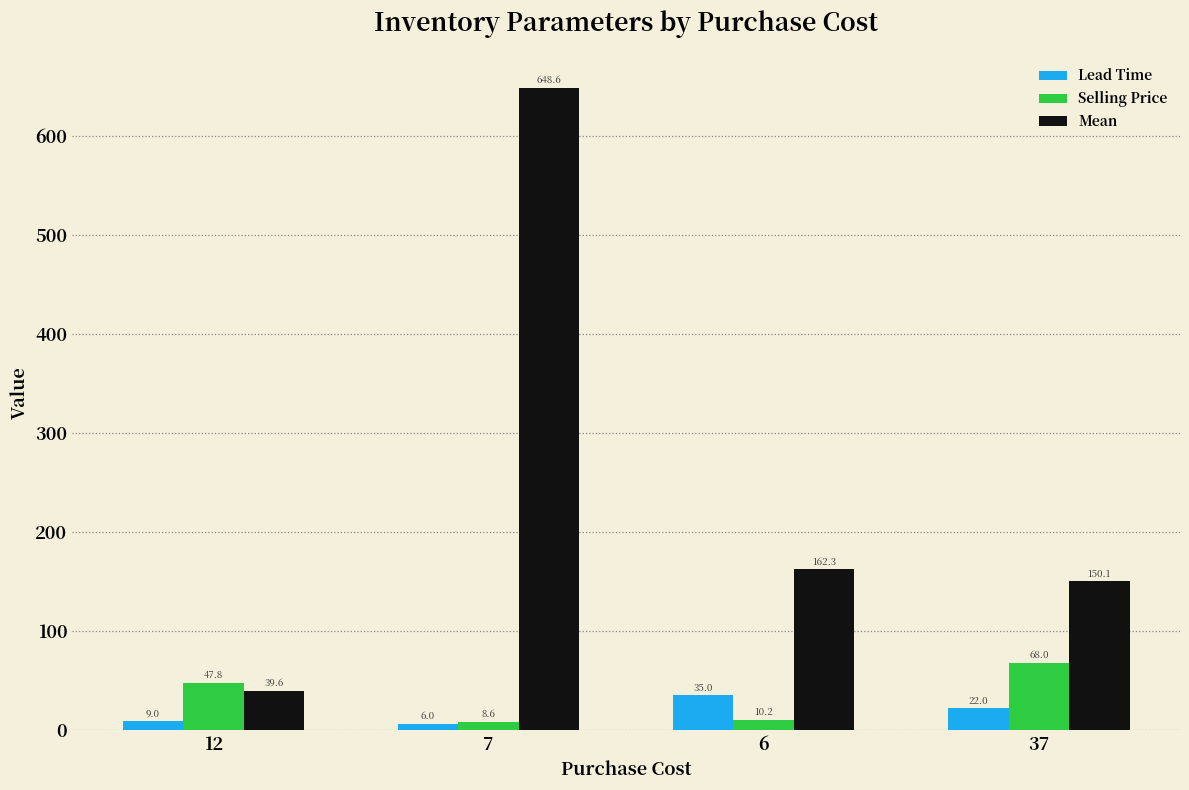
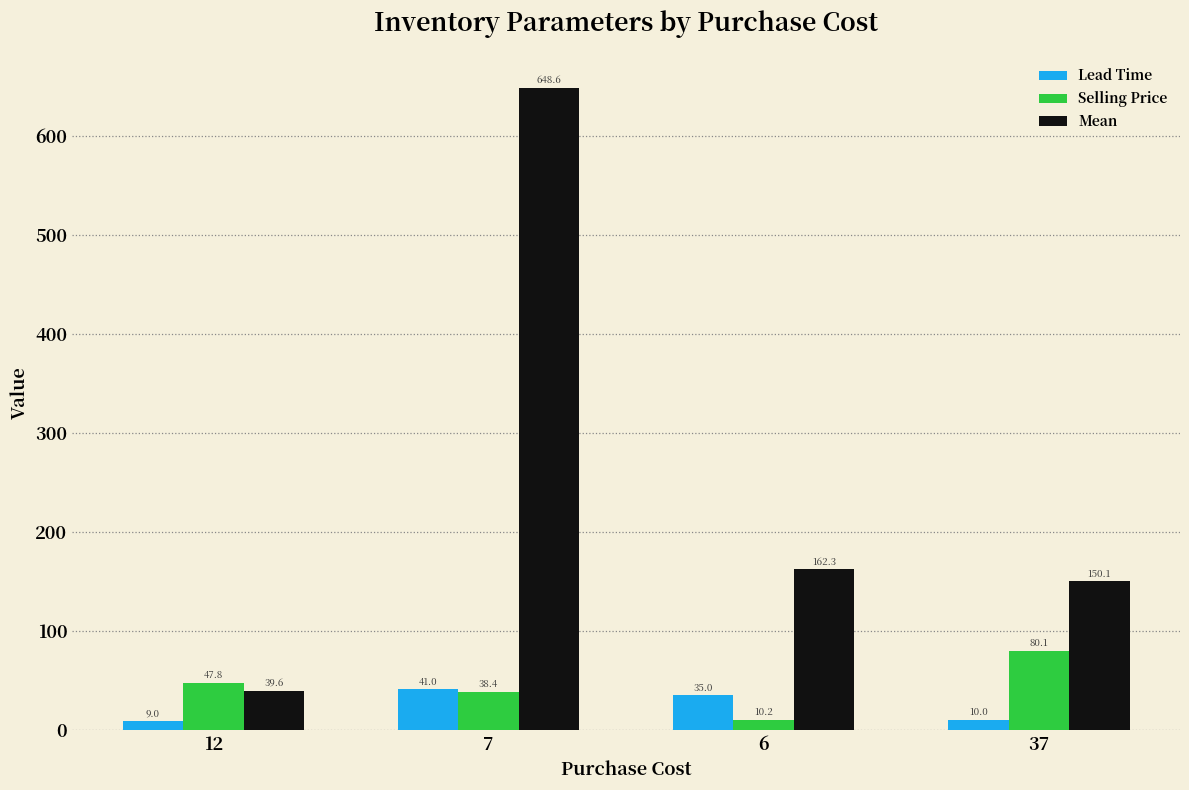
  {
    "Lead Time": {
      "12": 9.0,
-     "7": 6.0,
+     "7": 41.0,
      "6": 35.0,
-     "37": 22.0
+     "37": 10.0
    },
    "Selling Price": {
      "12": 47.8,
-     "7": 8.6,
+     "7": 38.4,
      "6": 10.2,
-     "37": 68.0
+     "37": 80.1
    },
    "Mean": {
      "12": 39.6,
      "7": 648.6,
      "6": 162.3,
      "37": 150.1
    }
  }
